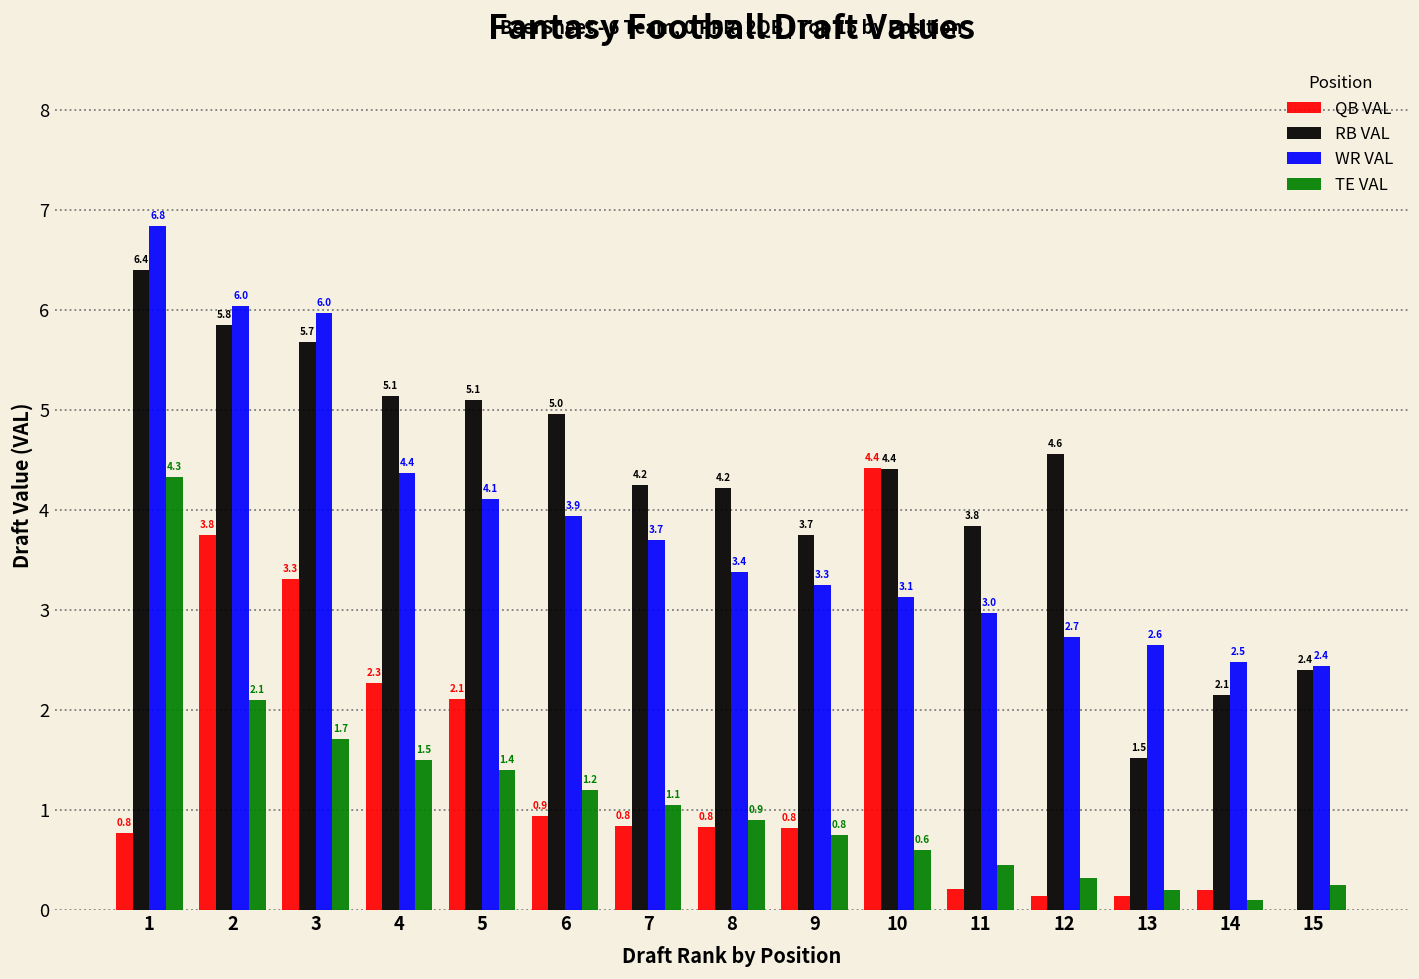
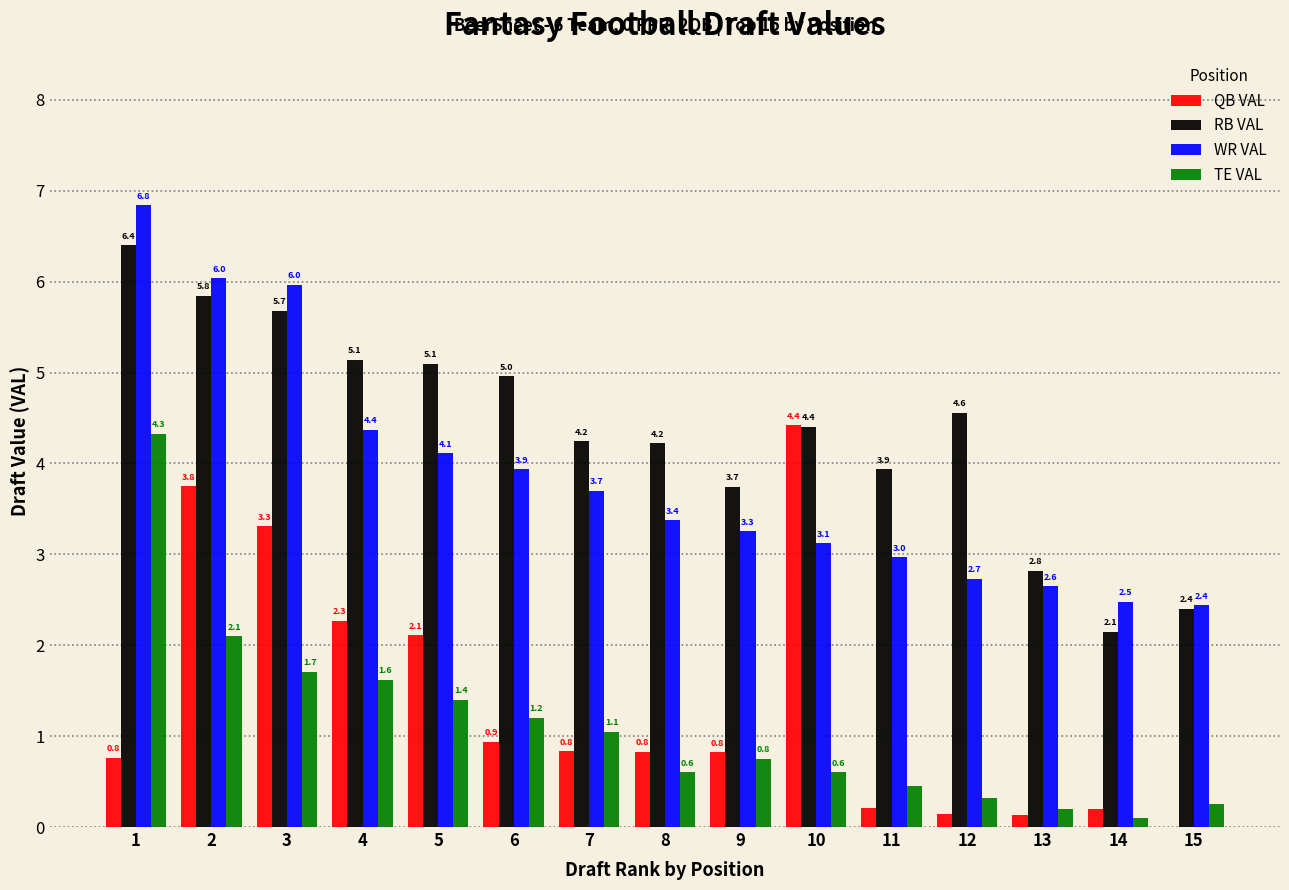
  {
    "QB VAL": {
      "1": 0.8,
      "2": 3.8,
      "3": 3.3,
      "4": 2.3,
      "5": 2.1,
      "6": 0.9,
      "7": 0.8,
      "8": 0.8,
      "9": 0.8,
      "10": 4.4
    },
    "RB VAL": {
      "1": 6.4,
      "2": 5.8,
      "3": 5.7,
      "4": 5.1,
      "5": 5.1,
      "6": 5.0,
      "7": 4.2,
      "8": 4.2,
      "9": 3.7,
      "10": 4.4,
-     "11": 3.8,
+     "11": 3.9,
      "12": 4.6,
-     "13": 1.5,
+     "13": 2.8,
      "14": 2.1,
      "15": 2.4
    },
    "WR VAL": {
      "1": 6.8,
      "2": 6.0,
      "3": 6.0,
      "4": 4.4,
      "5": 4.1,
      "6": 3.9,
      "7": 3.7,
      "8": 3.4,
      "9": 3.3,
      "10": 3.1,
      "11": 3.0,
      "12": 2.7,
      "13": 2.6,
      "14": 2.5,
      "15": 2.4
    },
    "TE VAL": {
      "1": 4.3,
      "2": 2.1,
      "3": 1.7,
-     "4": 1.5,
+     "4": 1.6,
      "5": 1.4,
      "6": 1.2,
      "7": 1.1,
-     "8": 0.9,
+     "8": 0.6,
      "9": 0.8,
      "10": 0.6
    }
  }
